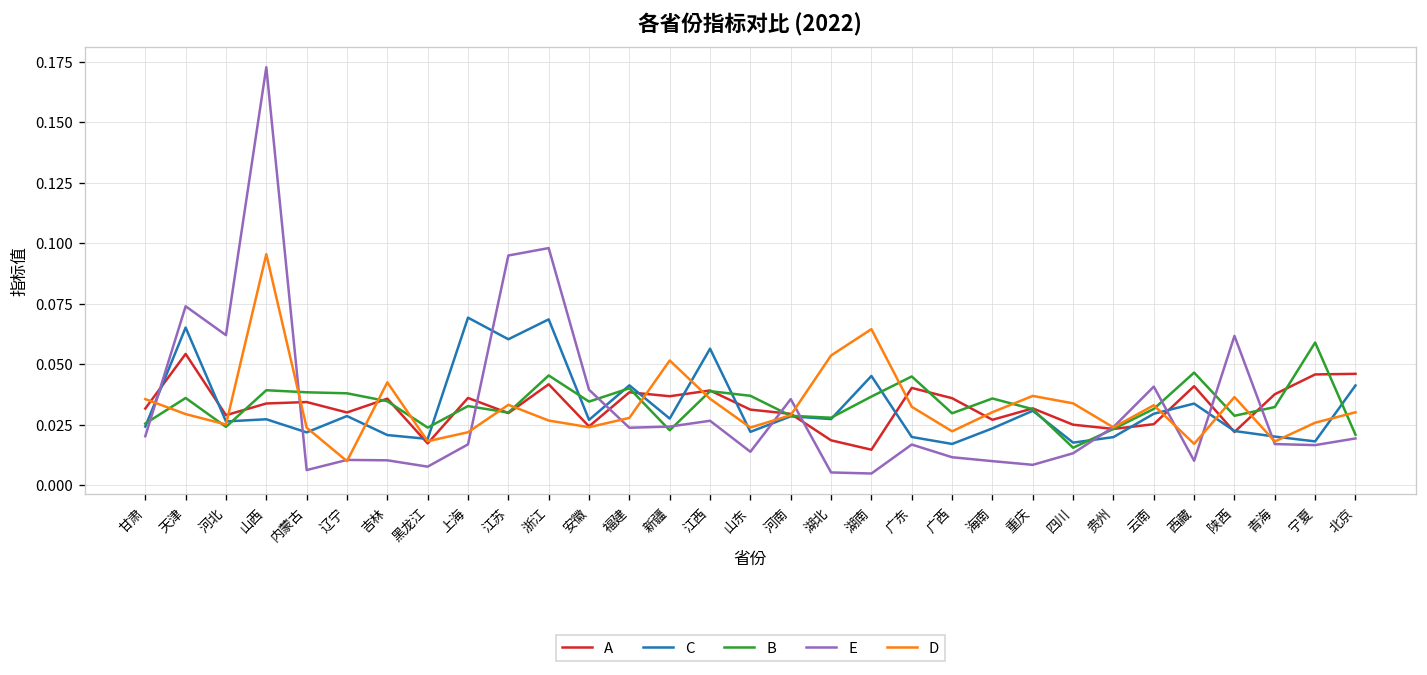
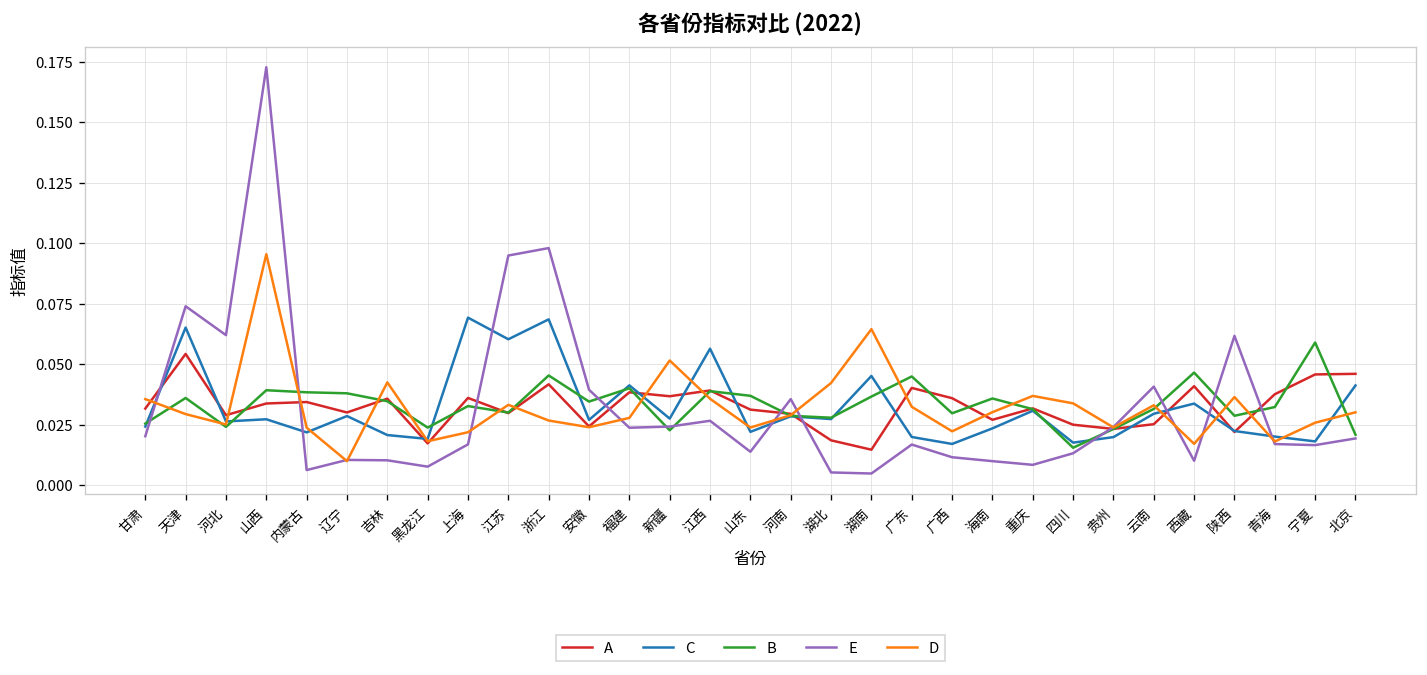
  {
    "A": {
      "甘肃": 0.032,
      "天津": 0.054,
      "河北": 0.029,
      "山西": 0.034,
      "内蒙古": 0.034,
      "辽宁": 0.030,
      "上海": 0.036,
      "浙江": 0.042,
      "福建": 0.038,
      "新疆": 0.037,
      "山东": 0.031,
      "湖北": 0.019,
      "湖南": 0.015,
      "广东": 0.040,
      "广西": 0.036,
      "海南": 0.027,
      "四川": 0.025,
      "云南": 0.025,
      "西藏": 0.041,
      "青海": 0.038,
      "宁夏": 0.046,
      "北京": 0.046
    },
    "C": {
      "天津": 0.065,
      "河北": 0.026,
      "山西": 0.027,
      "内蒙古": 0.022,
      "辽宁": 0.029,
      "吉林": 0.021,
      "上海": 0.069,
      "江苏": 0.060,
      "浙江": 0.069,
      "安徽": 0.027,
      "新疆": 0.028,
      "江西": 0.056,
      "山东": 0.022,
      "湖南": 0.045,
      "广东": 0.020,
      "广西": 0.017,
      "海南": 0.023,
      "四川": 0.018,
      "贵州": 0.020,
      "云南": 0.030,
      "西藏": 0.034,
      "青海": 0.020,
      "宁夏": 0.018,
      "北京": 0.041
    },
    "B": {
      "天津": 0.036,
      "山西": 0.039,
      "内蒙古": 0.038,
      "辽宁": 0.038,
      "黑龙江": 0.024,
      "上海": 0.033,
      "浙江": 0.045,
      "安徽": 0.035,
      "新疆": 0.023,
      "山东": 0.037,
      "湖南": 0.037,
      "广东": 0.045,
      "广西": 0.030,
      "海南": 0.036,
      "四川": 0.015,
      "云南": 0.032,
      "西藏": 0.047,
      "陕西": 0.029,
      "青海": 0.032,
      "宁夏": 0.059,
      "北京": 0.021
    },
    "E": {
      "甘肃": 0.020,
      "天津": 0.074,
      "河北": 0.062,
      "山西": 0.173,
      "内蒙古": 0.006,
      "吉林": 0.010,
      "黑龙江": 0.008,
      "上海": 0.017,
      "江苏": 0.095,
      "浙江": 0.098,
      "安徽": 0.039,
      "福建": 0.024,
      "新疆": 0.024,
      "江西": 0.027,
      "山东": 0.014,
      "河南": 0.036,
      "湖北": 0.005,
      "湖南": 0.005,
      "广东": 0.017,
      "广西": 0.012,
      "海南": 0.010,
      "重庆": 0.008,
      "四川": 0.013,
      "云南": 0.041,
      "西藏": 0.010,
      "陕西": 0.062,
      "宁夏": 0.017,
      "北京": 0.019
    },
    "D": {
      "甘肃": 0.036,
      "天津": 0.029,
      "山西": 0.095,
      "内蒙古": 0.024,
      "吉林": 0.042,
      "上海": 0.022,
      "江苏": 0.033,
      "浙江": 0.027,
      "福建": 0.028,
      "新疆": 0.052,
      "江西": 0.036,
      "山东": 0.024,
-     "湖北": 0.054,
+     "湖北": 0.042,
      "湖南": 0.064,
      "广东": 0.032,
      "广西": 0.022,
      "海南": 0.030,
      "重庆": 0.037,
      "四川": 0.034,
      "云南": 0.033,
      "西藏": 0.017,
      "陕西": 0.036,
      "宁夏": 0.026,
      "北京": 0.030
    }
  }
